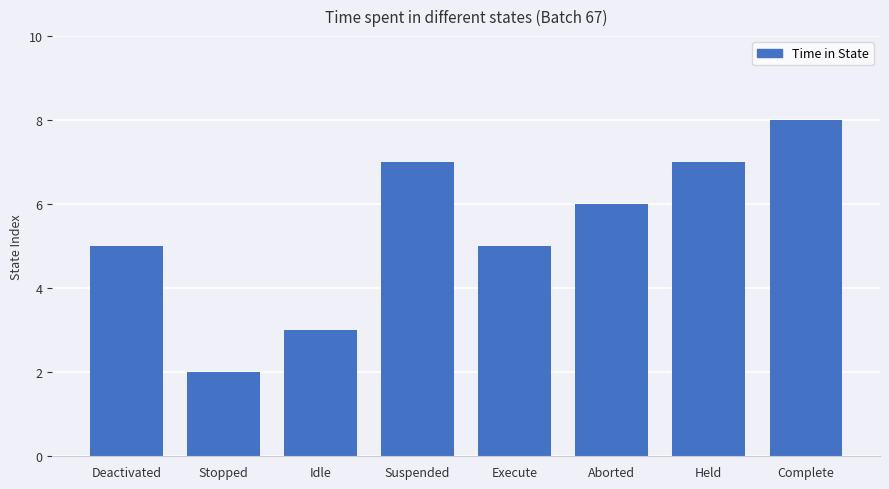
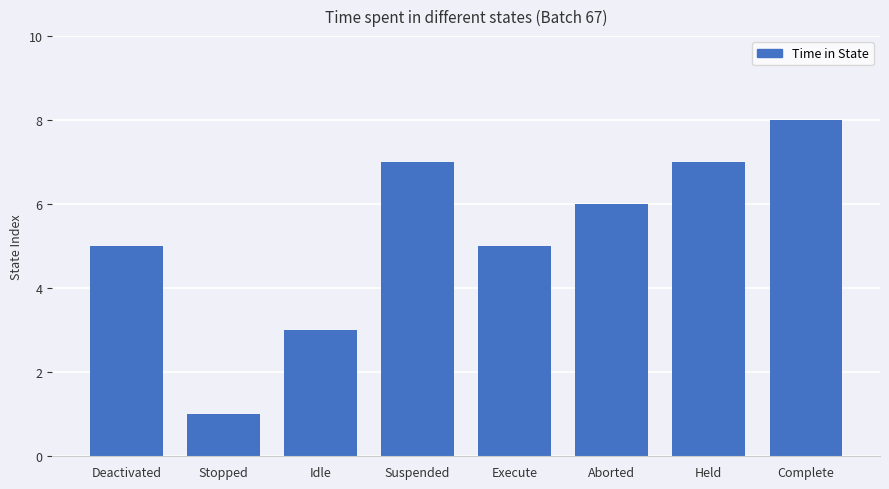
  {
    "Deactivated": 5,
-   "Stopped": 2,
+   "Stopped": 1,
    "Idle": 3,
    "Suspended": 7,
    "Execute": 5,
    "Aborted": 6,
    "Held": 7,
    "Complete": 8
  }
